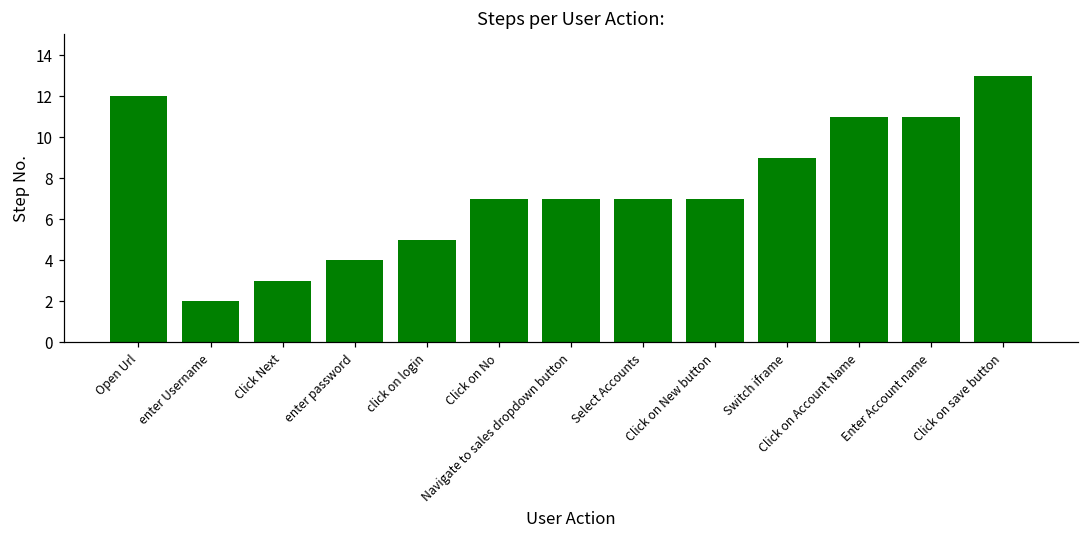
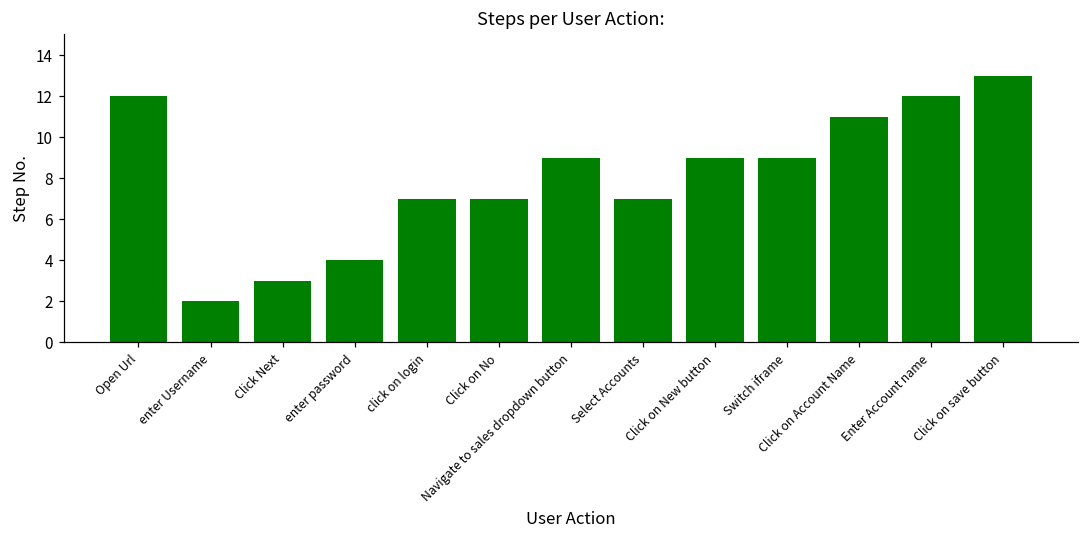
  {
    "Open Url": 12,
    "enter Username": 2,
    "Click Next": 3,
    "enter password": 4,
-   "click on login": 5,
+   "click on login": 7,
    "Click on No": 7,
-   "Navigate to sales dropdown button": 7,
+   "Navigate to sales dropdown button": 9,
    "Select Accounts": 7,
-   "Click on New button": 7,
+   "Click on New button": 9,
    "Switch iframe": 9,
    "Click on Account Name": 11,
-   "Enter Account name": 11,
+   "Enter Account name": 12,
    "Click on save button": 13
  }
